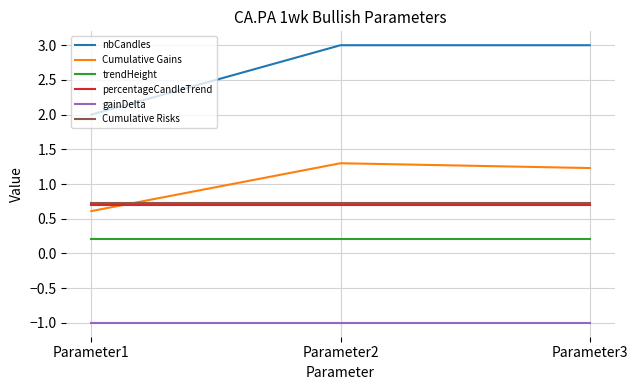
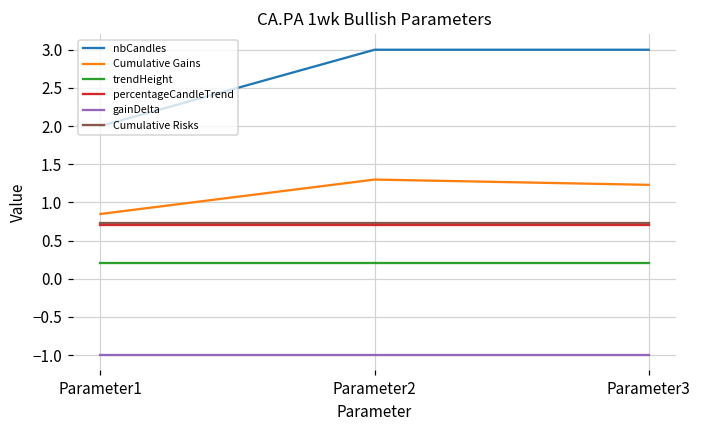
  {
    "nbCandles": {
      "Parameter2": 3.0,
      "Parameter3": 3.0
    },
    "Cumulative Gains": {
-     "Parameter1": 0.6,
+     "Parameter1": 0.8,
      "Parameter2": 1.3,
      "Parameter3": 1.2
    },
    "trendHeight": {
      "Parameter1": 0.2,
      "Parameter2": 0.2,
      "Parameter3": 0.2
    },
    "gainDelta": {
      "Parameter1": -1.0,
      "Parameter2": -1.0,
      "Parameter3": -1.0
    }
  }
